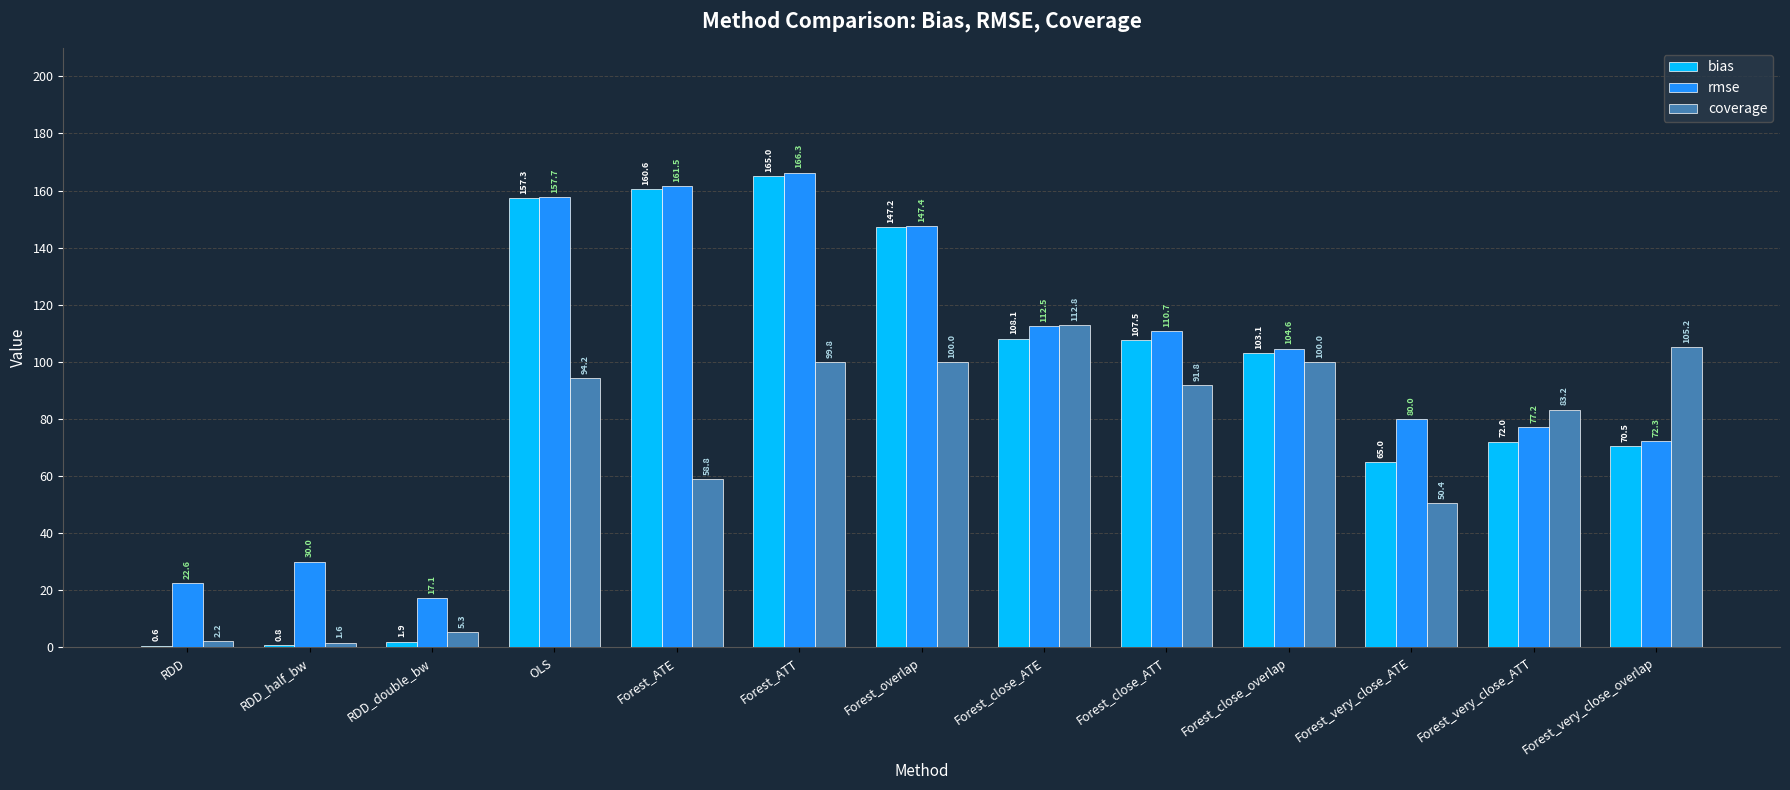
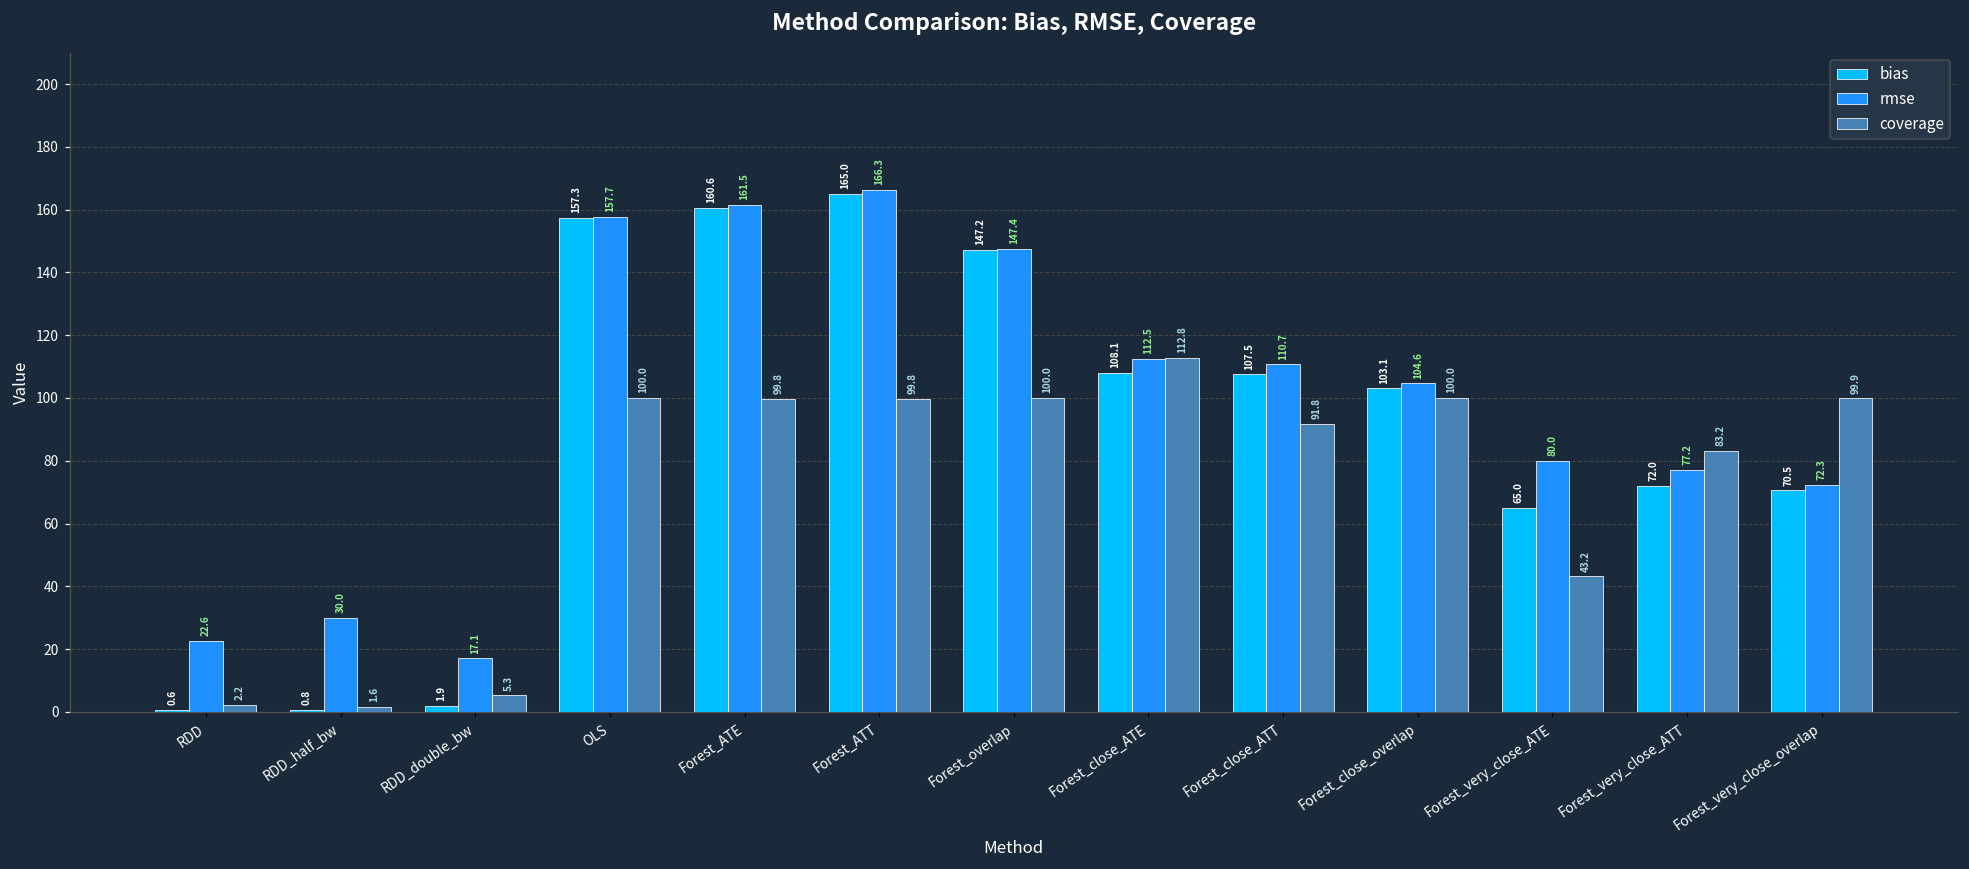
  {
    "coverage": {
      "RDD": 2.2,
      "RDD_half_bw": 1.6,
      "RDD_double_bw": 5.3,
-     "OLS": 94.2,
-     "Forest_ATE": 58.8,
+     "OLS": 100.0,
+     "Forest_ATE": 99.8,
      "Forest_ATT": 99.8,
      "Forest_overlap": 100.0,
      "Forest_close_ATE": 112.8,
      "Forest_close_ATT": 91.8,
      "Forest_close_overlap": 100.0,
-     "Forest_very_close_ATE": 50.4,
+     "Forest_very_close_ATE": 43.2,
      "Forest_very_close_ATT": 83.2,
-     "Forest_very_close_overlap": 105.2
+     "Forest_very_close_overlap": 99.9
    }
  }
